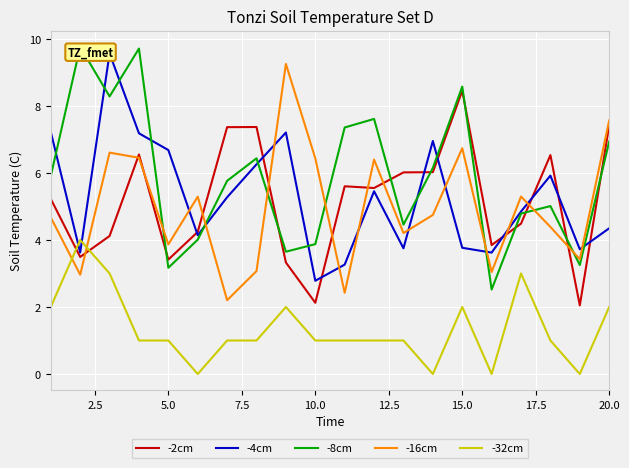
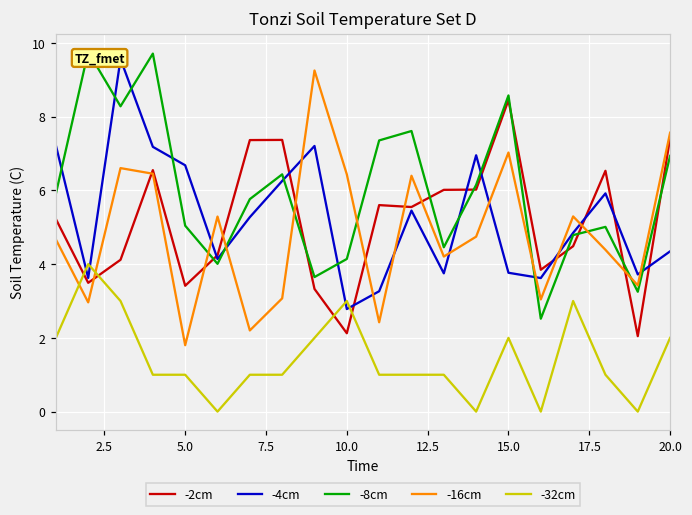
  {
    "-2cm": {
      "5.0": 3.4,
      "10.0": 2.1,
      "15.0": 8.5,
      "20.0": 7.4
    },
    "-4cm": {
      "5.0": 6.7,
      "10.0": 2.8,
      "15.0": 3.8,
      "20.0": 4.3
    },
    "-8cm": {
-     "5.0": 3.2,
-     "10.0": 3.9,
+     "5.0": 5.0,
+     "10.0": 4.1,
      "15.0": 8.6,
      "20.0": 6.9
    },
    "-16cm": {
-     "5.0": 3.9,
+     "5.0": 1.8,
      "10.0": 6.4,
-     "15.0": 6.7,
+     "15.0": 7.0,
      "20.0": 7.6
    },
    "-32cm": {
      "5.0": 1,
-     "10.0": 1,
+     "10.0": 3,
      "15.0": 2,
      "20.0": 2
    }
  }
